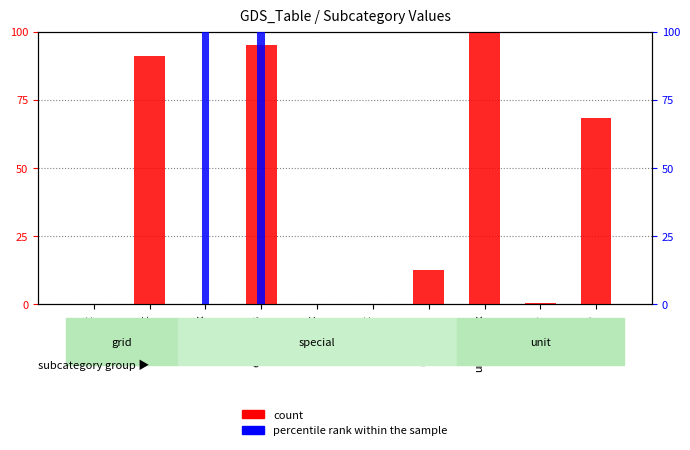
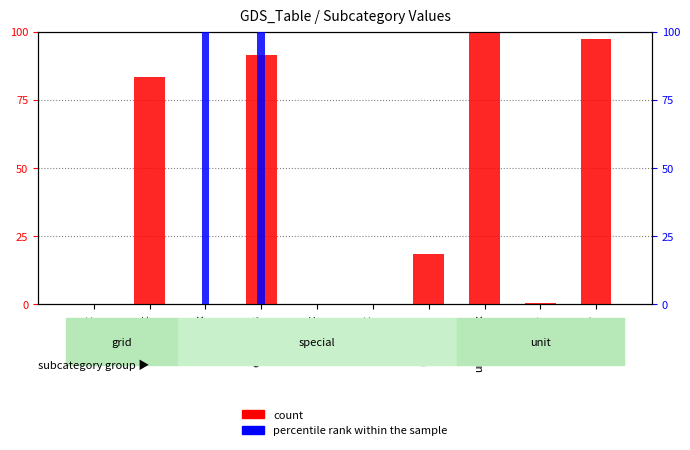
  {
    "count": {
-     "import": 91,
-     "emissions": 95,
-     "unused_a": 13,
+     "import": 84,
+     "emissions": 91,
+     "unused_a": 19,
      "unit_capex": 100,
-     "size": 68
+     "size": 97
    },
    "percentile rank within the sample": {
      "export": 0,
      "import": 0,
      "capex": 100,
      "emissions": 100,
      "opex": 0,
      "totex": 0,
      "unused_a": 0,
      "unit_capex": 0,
      "install": 0,
      "size": 0
    }
  }
